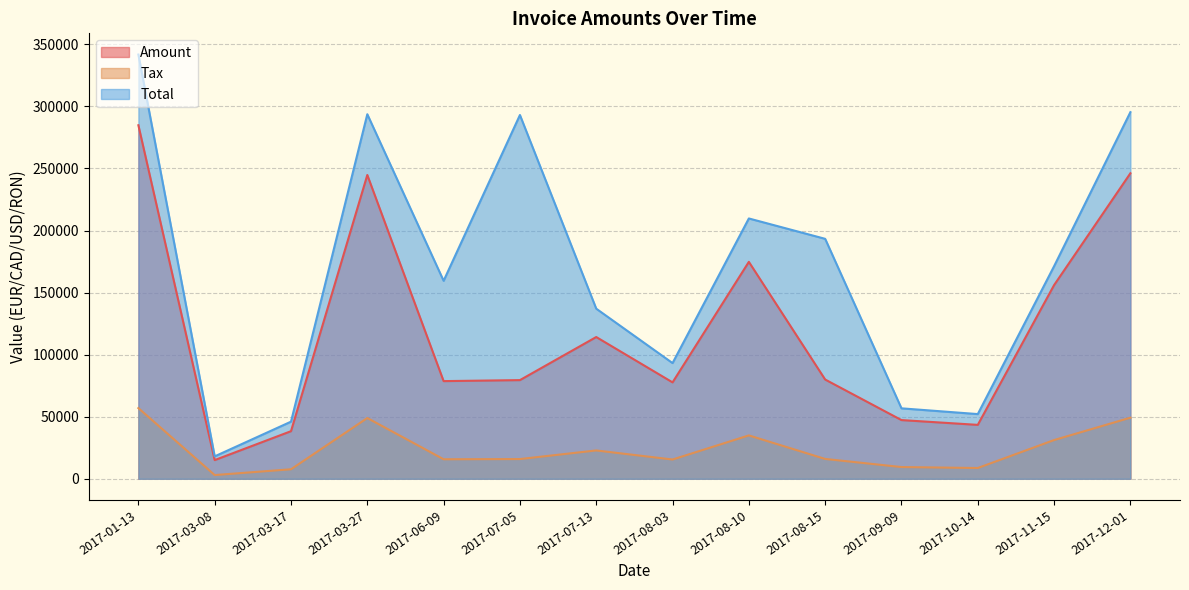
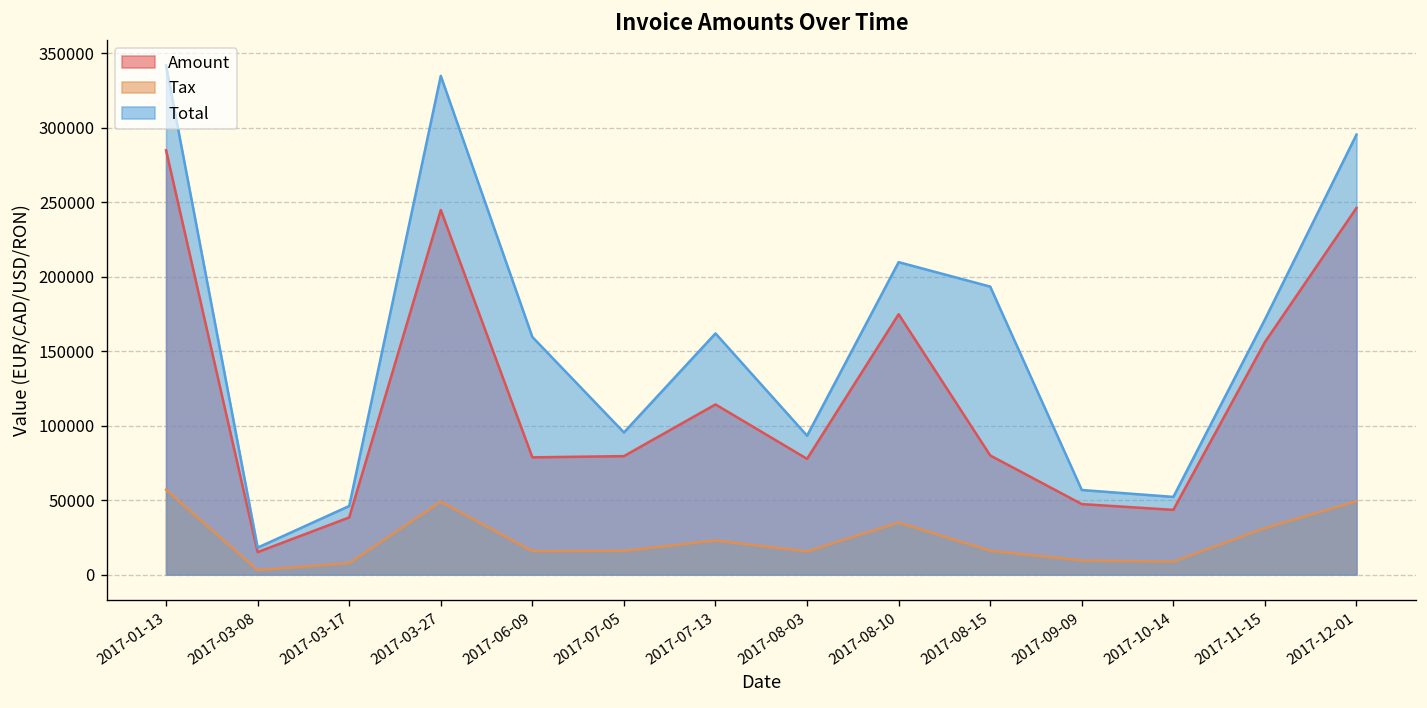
  {
    "Total": {
      "2017-03-08": 18000,
      "2017-03-17": 46000,
-     "2017-03-27": 294000,
+     "2017-03-27": 335000,
      "2017-06-09": 160000,
-     "2017-07-05": 293000,
-     "2017-07-13": 137000,
+     "2017-07-05": 95000,
+     "2017-07-13": 162000,
      "2017-08-03": 93000,
      "2017-08-10": 210000,
      "2017-08-15": 193000,
      "2017-09-09": 57000,
      "2017-10-14": 52000,
      "2017-11-15": 171000,
      "2017-12-01": 295000
    }
  }
